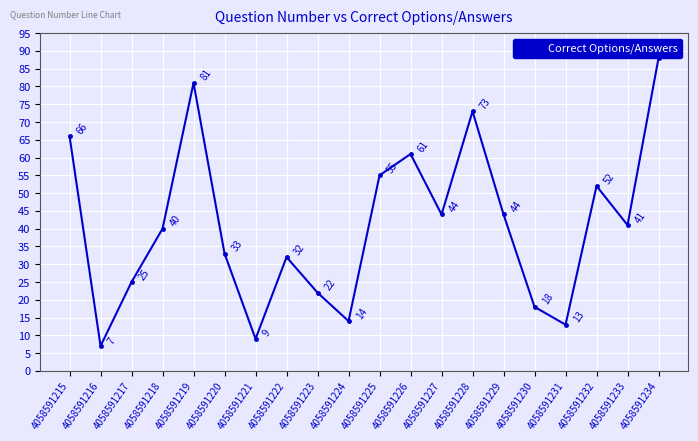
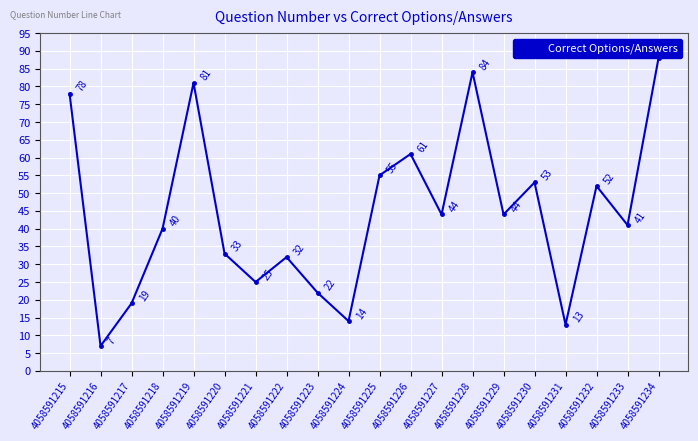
  {
-   "4058591215": 66,
+   "4058591215": 78,
    "4058591216": 7,
-   "4058591217": 25,
+   "4058591217": 19,
    "4058591218": 40,
    "4058591219": 81,
    "4058591220": 33,
-   "4058591221": 9,
+   "4058591221": 25,
    "4058591222": 32,
    "4058591223": 22,
    "4058591224": 14,
    "4058591225": 55,
    "4058591226": 61,
    "4058591227": 44,
-   "4058591228": 73,
+   "4058591228": 84,
    "4058591229": 44,
-   "4058591230": 18,
+   "4058591230": 53,
    "4058591231": 13,
    "4058591232": 52,
    "4058591233": 41
  }
